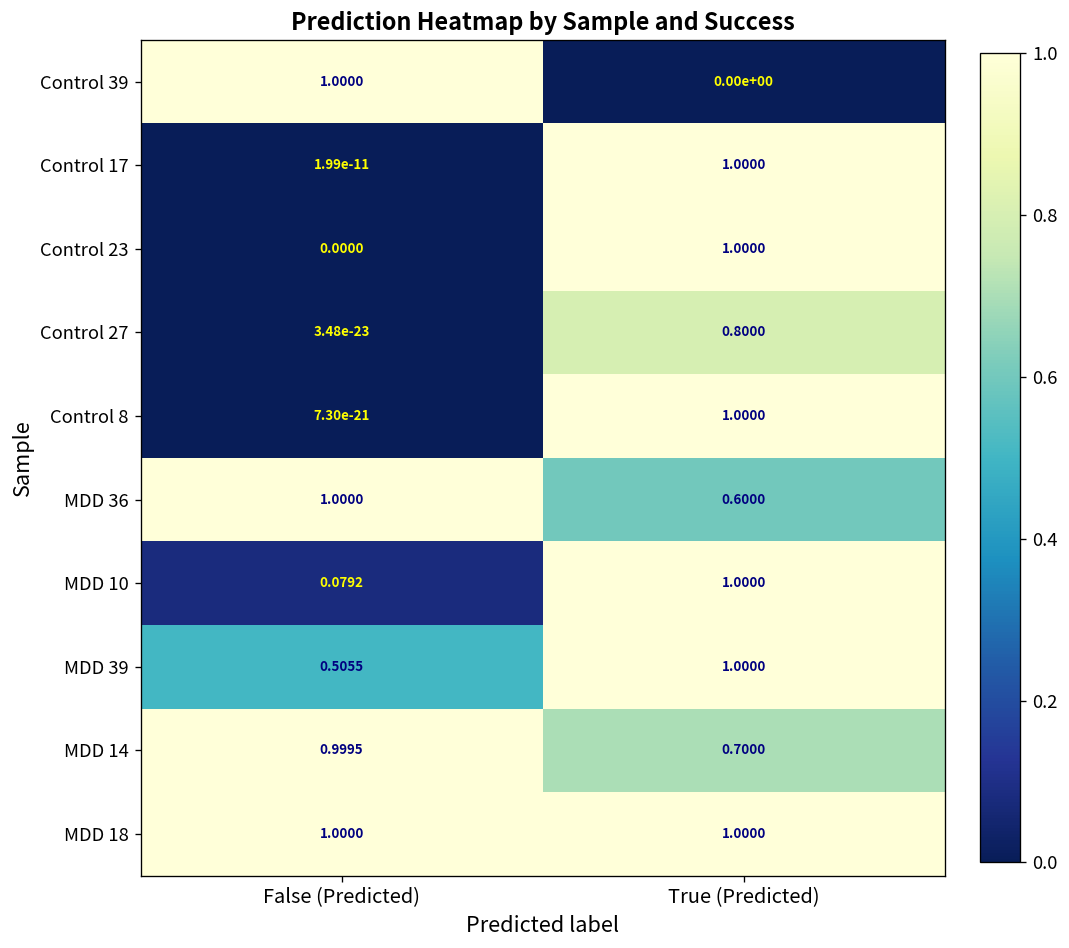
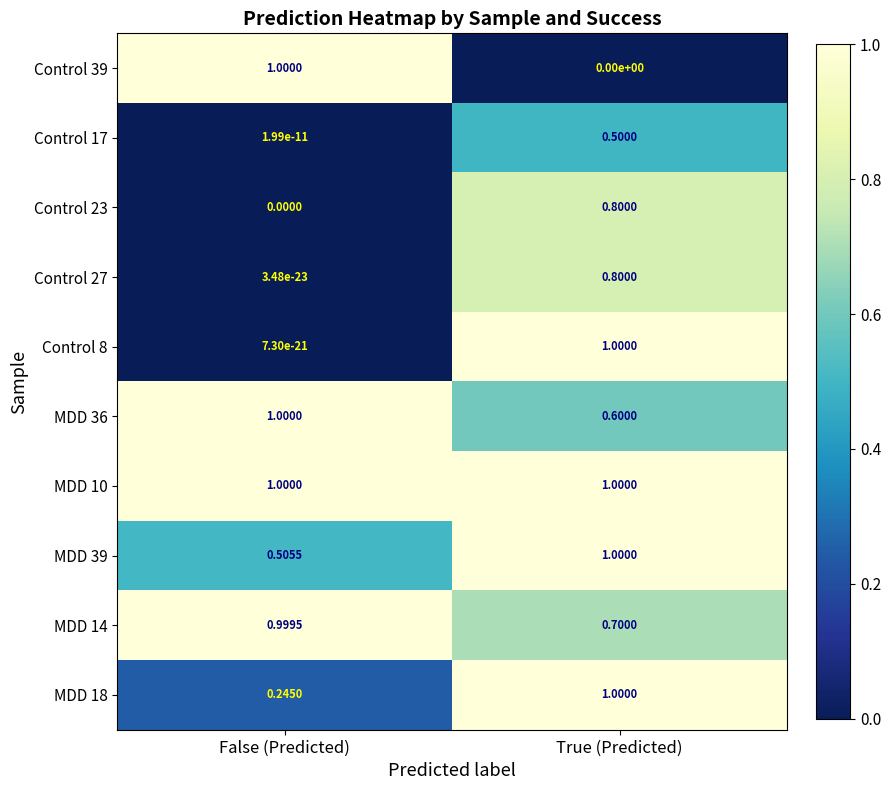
  {
    "Control 39": {
      "False (Predicted)": "1.0000",
      "True (Predicted)": "0.00e+00"
    },
    "Control 17": {
      "False (Predicted)": "1.99e-11",
-     "True (Predicted)": "1.0000"
+     "True (Predicted)": "0.5000"
    },
    "Control 23": {
      "False (Predicted)": "0.0000",
-     "True (Predicted)": "1.0000"
+     "True (Predicted)": "0.8000"
    },
    "Control 27": {
      "False (Predicted)": "3.48e-23",
      "True (Predicted)": "0.8000"
    },
    "Control 8": {
      "False (Predicted)": "7.30e-21",
      "True (Predicted)": "1.0000"
    },
    "MDD 36": {
      "False (Predicted)": "1.0000",
      "True (Predicted)": "0.6000"
    },
    "MDD 10": {
-     "False (Predicted)": "0.0792",
+     "False (Predicted)": "1.0000",
      "True (Predicted)": "1.0000"
    },
    "MDD 39": {
      "False (Predicted)": "0.5055",
      "True (Predicted)": "1.0000"
    },
    "MDD 14": {
      "False (Predicted)": "0.9995",
      "True (Predicted)": "0.7000"
    },
    "MDD 18": {
-     "False (Predicted)": "1.0000",
+     "False (Predicted)": "0.2450",
      "True (Predicted)": "1.0000"
    }
  }
